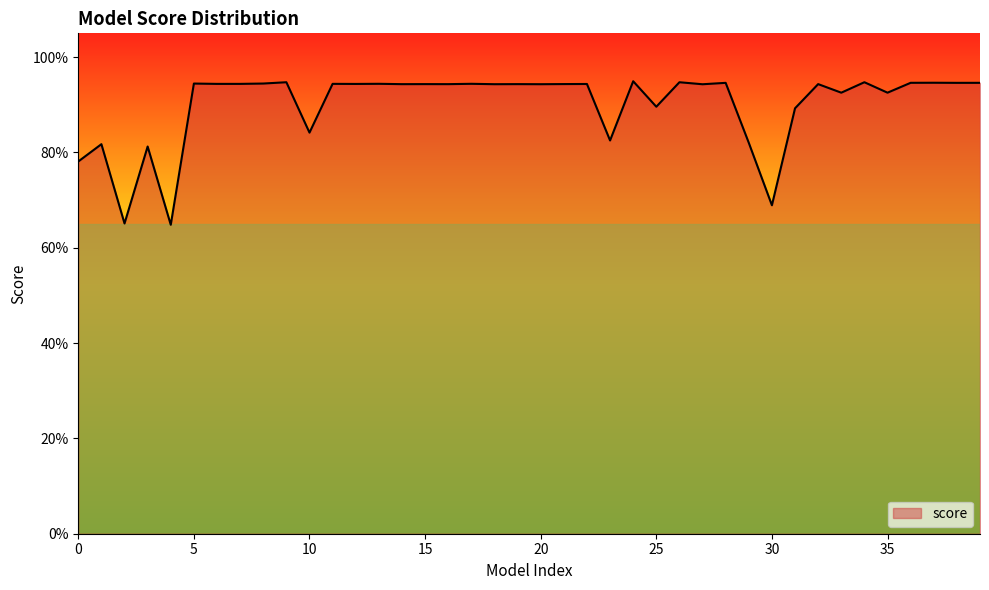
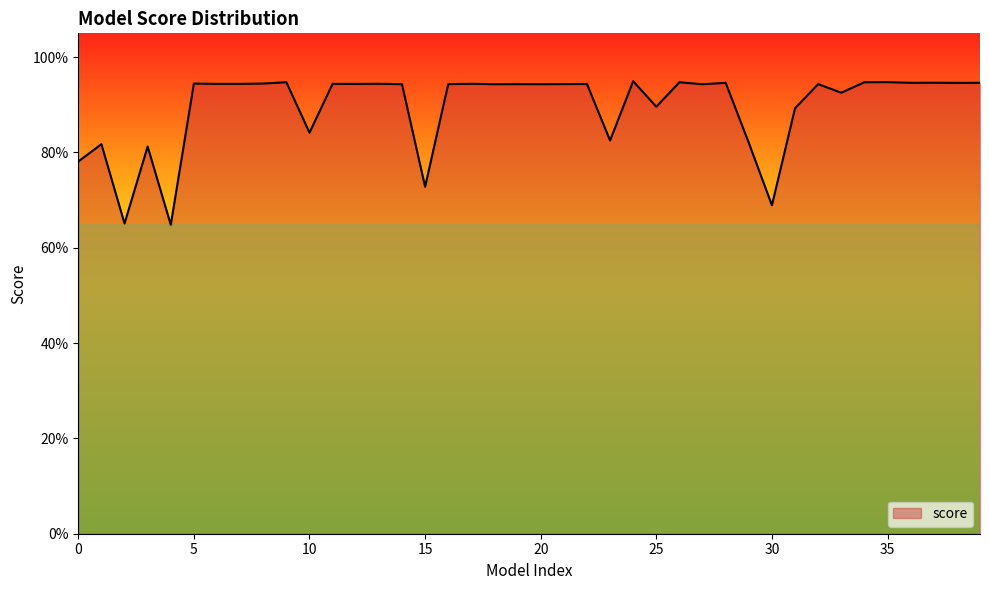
  {
    "0": "78%",
    "5": "94%",
    "10": "84%",
-   "15": "94%",
+   "15": "73%",
    "20": "94%",
    "25": "90%",
    "30": "69%",
-   "35": "93%"
+   "35": "95%"
  }
